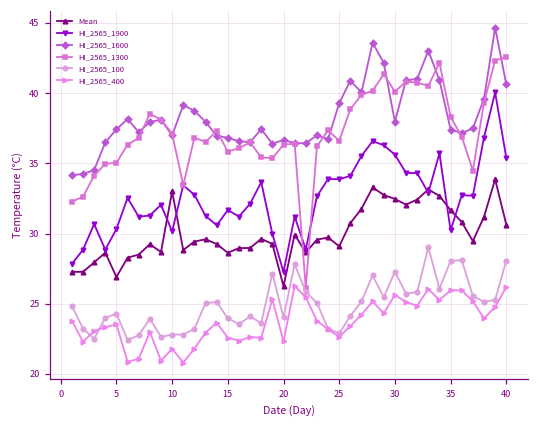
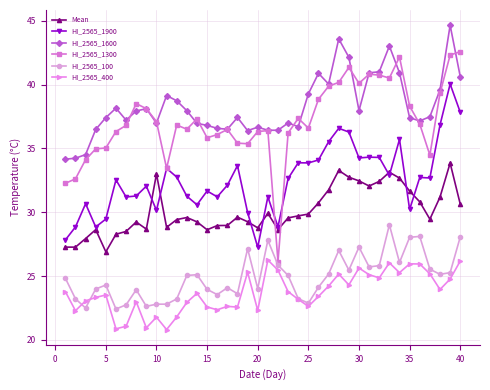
  {
    "Mean": {
      "5": 26.9,
      "10": 33.0,
      "15": 28.6,
-     "20": 26.3,
-     "25": 29.1,
+     "20": 28.8,
+     "25": 29.9,
      "30": 32.5,
      "35": 31.7,
      "40": 30.6
    },
    "HI_2565_1900": {
-     "5": 30.3,
+     "5": 29.5,
      "10": 30.2,
      "15": 31.7,
      "20": 27.3,
      "25": 33.9,
-     "30": 35.6,
+     "30": 34.3,
      "35": 30.2,
-     "40": 35.4
+     "40": 37.8
    }
  }
